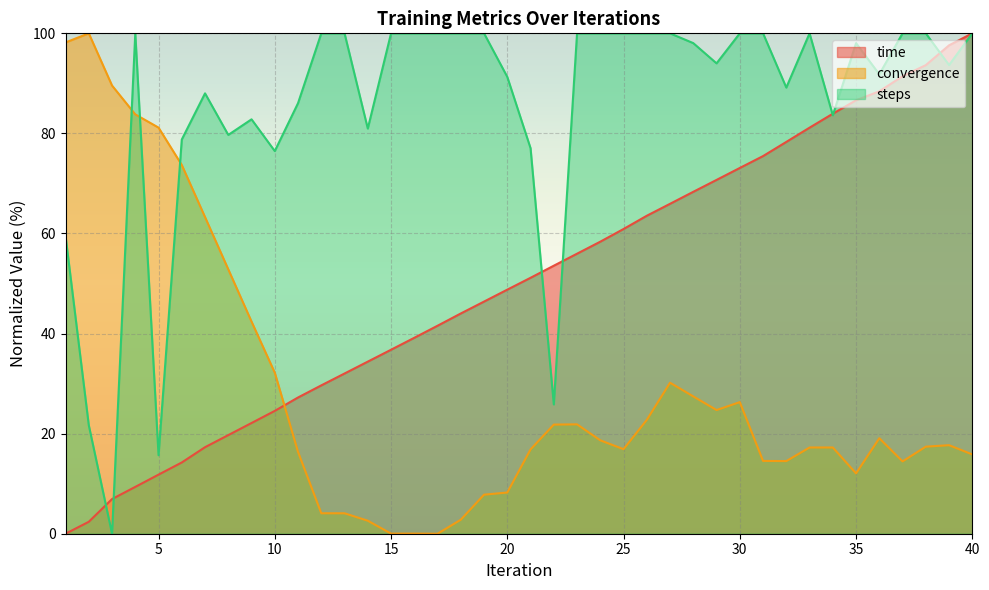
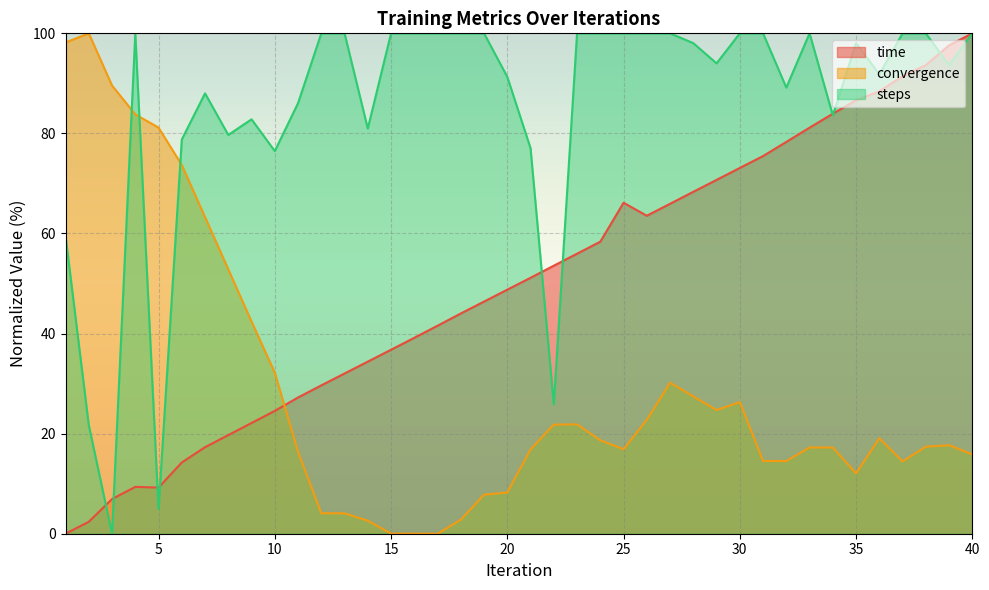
  {
    "time": {
-     "5": 12,
+     "5": 9,
      "10": 25,
      "15": 37,
      "20": 49,
-     "25": 61,
+     "25": 66,
      "30": 73
    },
    "convergence": {
      "5": 81,
      "10": 32,
      "15": 0,
      "20": 8,
      "25": 17,
      "30": 26,
      "35": 12,
      "40": 16
    },
    "steps": {
-     "5": 16,
+     "5": 5,
      "10": 76,
      "15": 100,
      "20": 91,
      "25": 100,
      "30": 100
    }
  }
